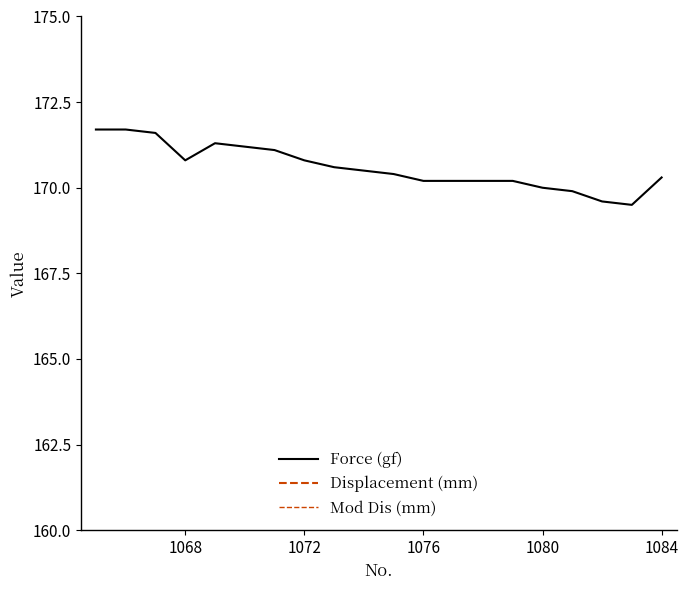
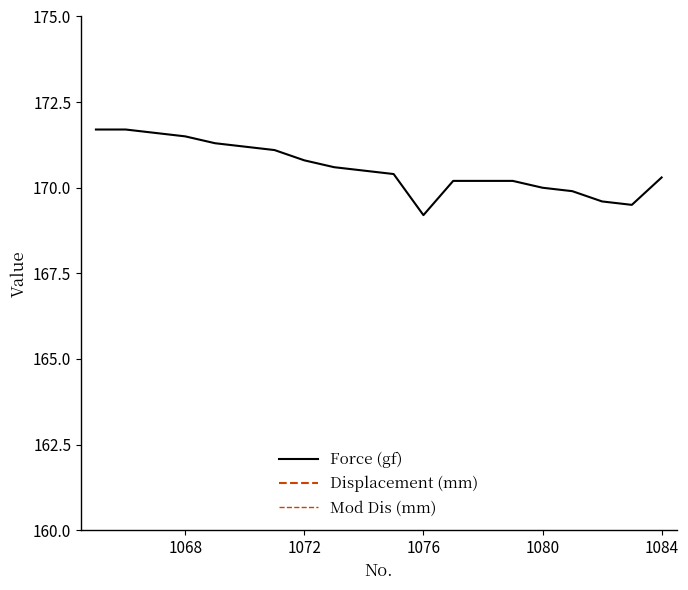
  {
    "Force (gf)": {
-     "1068": 170.8,
+     "1068": 171.5,
      "1072": 170.8,
-     "1076": 170.2,
+     "1076": 169.2,
      "1080": 170.0,
      "1084": 170.3
    }
  }
